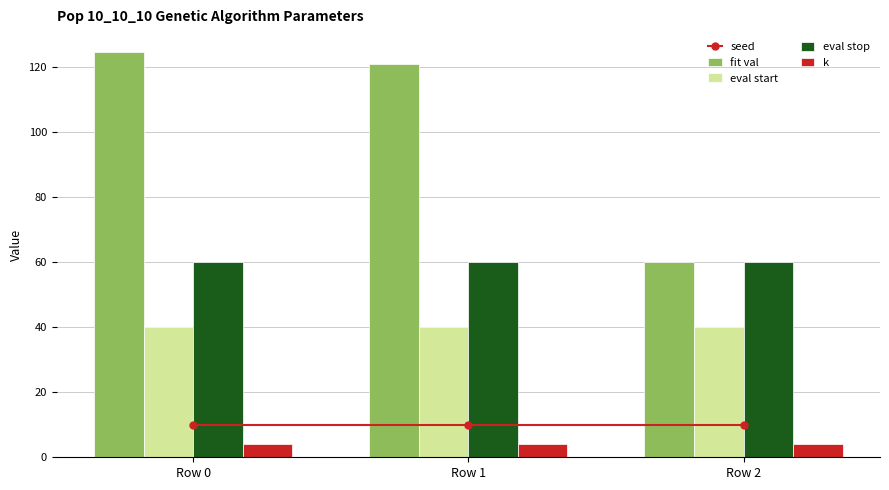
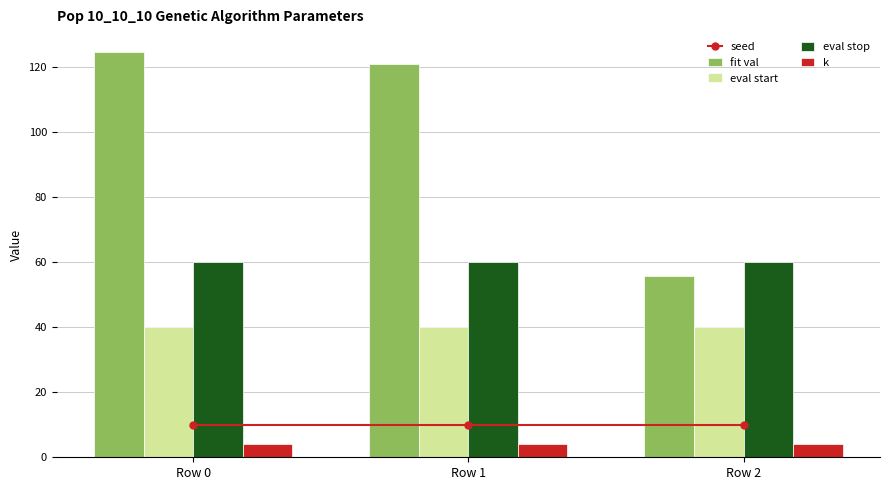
  {
    "fit val": {
      "Row 0": 124,
      "Row 1": 121,
-     "Row 2": 60
+     "Row 2": 56
    },
    "eval start": {
      "Row 0": 40,
      "Row 1": 40,
      "Row 2": 40
    },
    "eval stop": {
      "Row 0": 60,
      "Row 1": 60,
      "Row 2": 60
    }
  }
